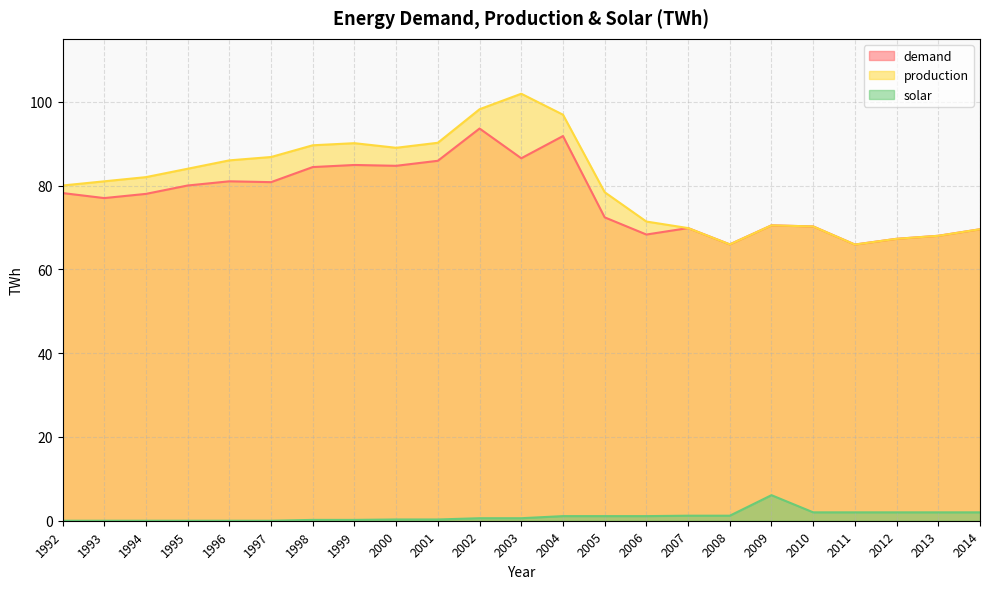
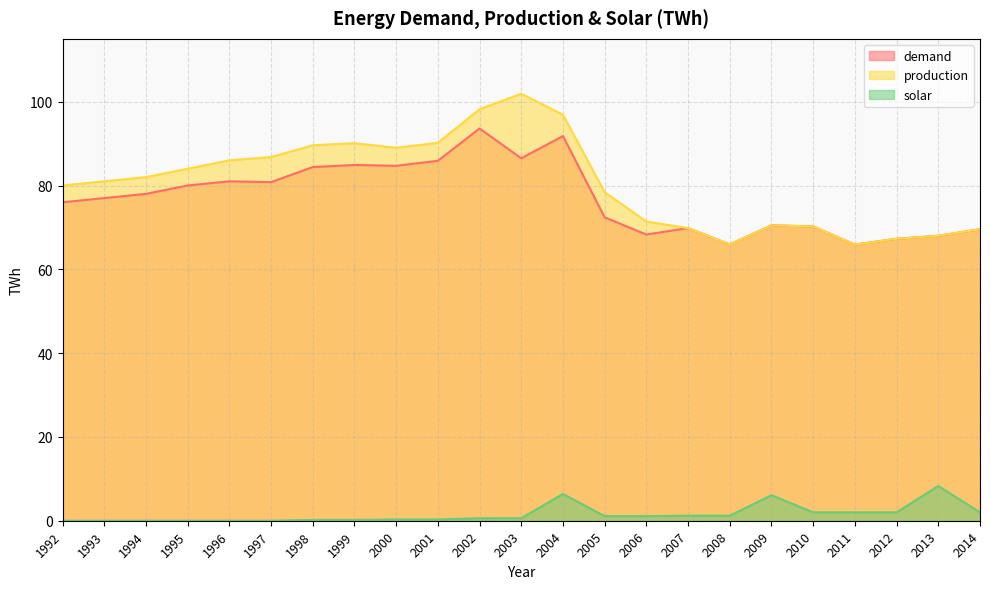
  {
    "demand": {
-     "1992": 78,
+     "1992": 76,
      "1993": 77,
      "1994": 78,
      "1995": 80,
      "1996": 81,
      "1997": 81,
      "1998": 84,
      "1999": 85,
      "2000": 85,
      "2001": 86,
      "2002": 94,
      "2003": 87,
      "2004": 92,
      "2005": 72,
      "2006": 68
    },
    "production": {
      "1992": 80,
      "1993": 81,
      "1994": 82,
      "1995": 84,
      "1996": 86,
      "1997": 87,
      "1998": 90,
      "1999": 90,
      "2000": 89,
      "2001": 90,
      "2002": 98,
      "2003": 102,
      "2004": 97,
      "2005": 78,
      "2006": 71
    },
    "solar": {
      "1992": 0,
      "1993": 0,
      "1994": 0,
      "1995": 0,
      "1996": 0,
      "1997": 0,
      "1998": 0,
      "1999": 0,
      "2000": 0,
      "2001": 0,
      "2002": 1,
      "2003": 1,
-     "2004": 1,
+     "2004": 6,
      "2005": 1,
      "2006": 1,
      "2007": 1,
      "2008": 1,
      "2009": 6,
      "2010": 2,
      "2011": 2,
      "2012": 2,
-     "2013": 2,
+     "2013": 8,
      "2014": 2
    }
  }
